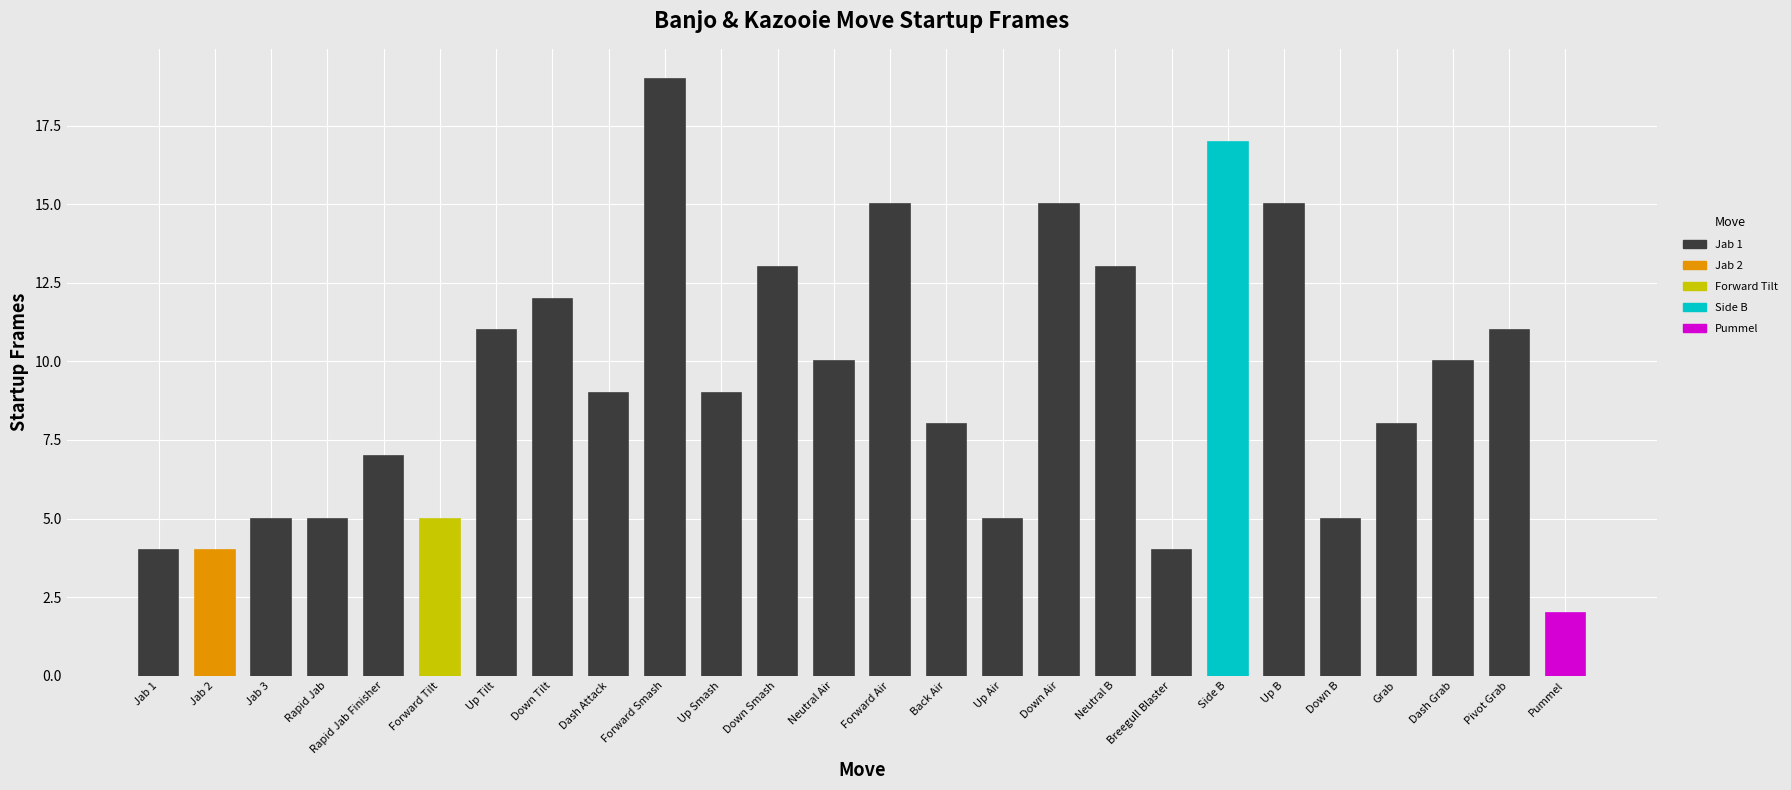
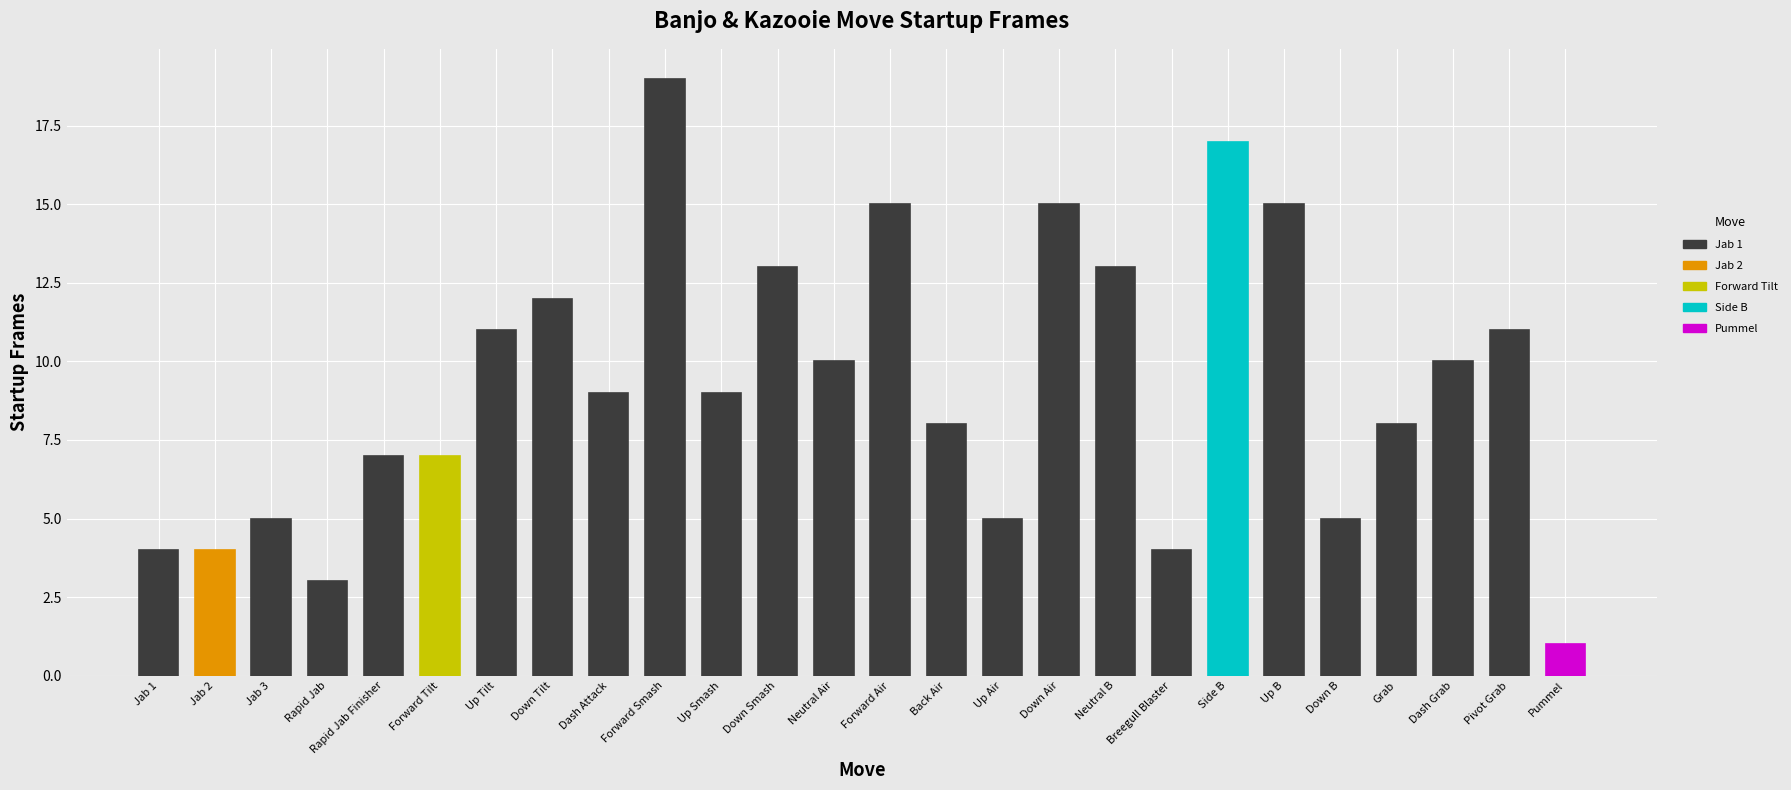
  {
    "Jab 1": 4,
    "Jab 2": 4,
    "Jab 3": 5,
-   "Rapid Jab": 5,
+   "Rapid Jab": 3,
    "Rapid Jab Finisher": 7,
-   "Forward Tilt": 5,
+   "Forward Tilt": 7,
    "Up Tilt": 11,
    "Down Tilt": 12,
    "Dash Attack": 9,
    "Forward Smash": 19,
    "Up Smash": 9,
    "Down Smash": 13,
    "Neutral Air": 10,
    "Forward Air": 15,
    "Back Air": 8,
    "Up Air": 5,
    "Down Air": 15,
    "Neutral B": 13,
    "Breegull Blaster": 4,
    "Side B": 17,
    "Up B": 15,
    "Down B": 5,
    "Grab": 8,
    "Dash Grab": 10,
    "Pivot Grab": 11,
-   "Pummel": 2
+   "Pummel": 1
  }
